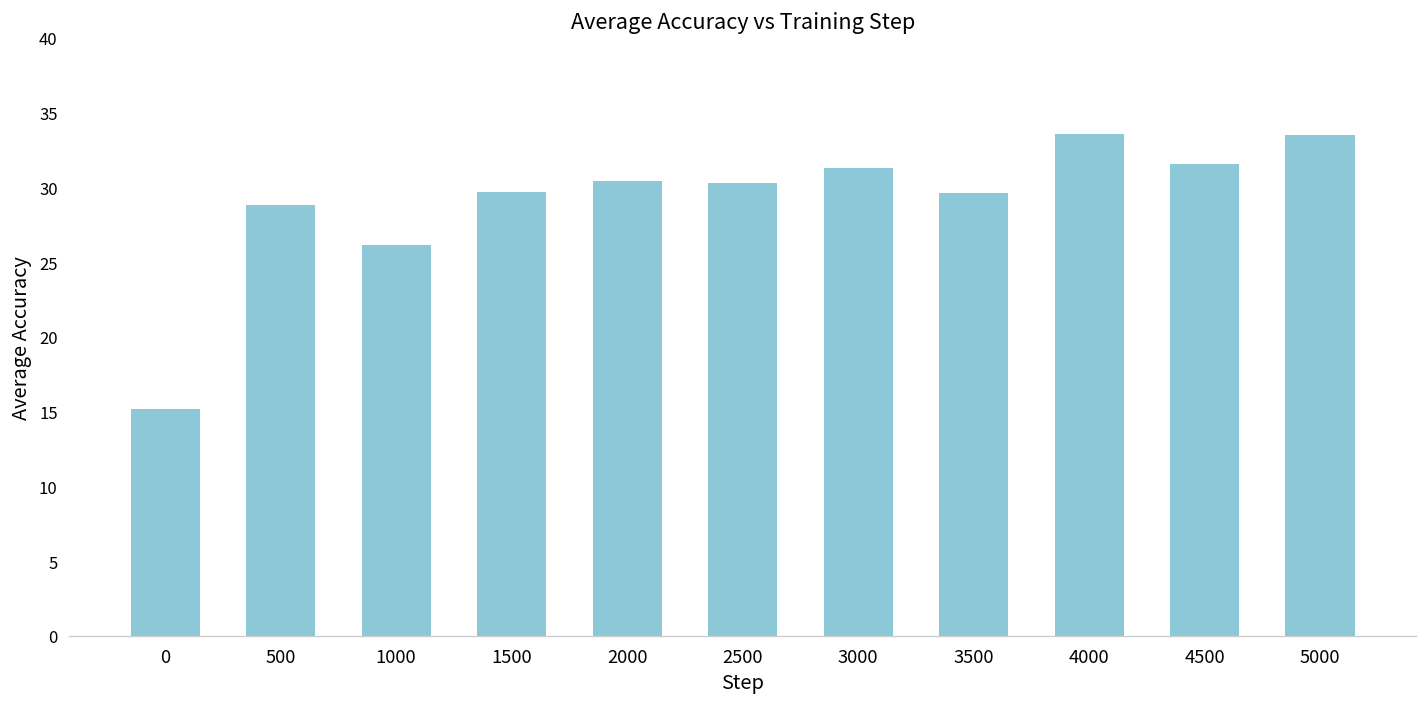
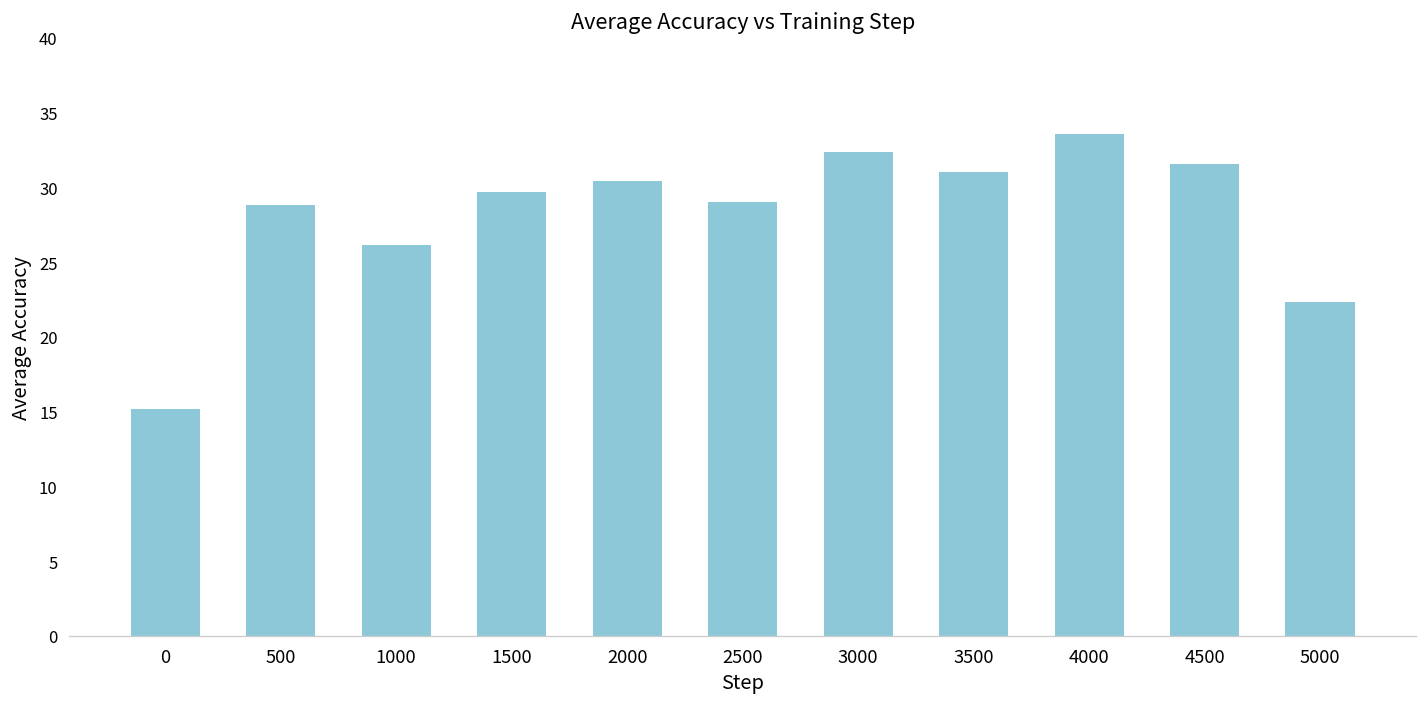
  {
    "0": 15.2,
    "500": 28.8,
    "1000": 26.2,
    "1500": 29.7,
    "2000": 30.4,
-   "2500": 30.3,
-   "3000": 31.3,
-   "3500": 29.6,
+   "2500": 29.0,
+   "3000": 32.3,
+   "3500": 31.0,
    "4000": 33.5,
    "4500": 31.5,
-   "5000": 33.5
+   "5000": 22.3
  }
